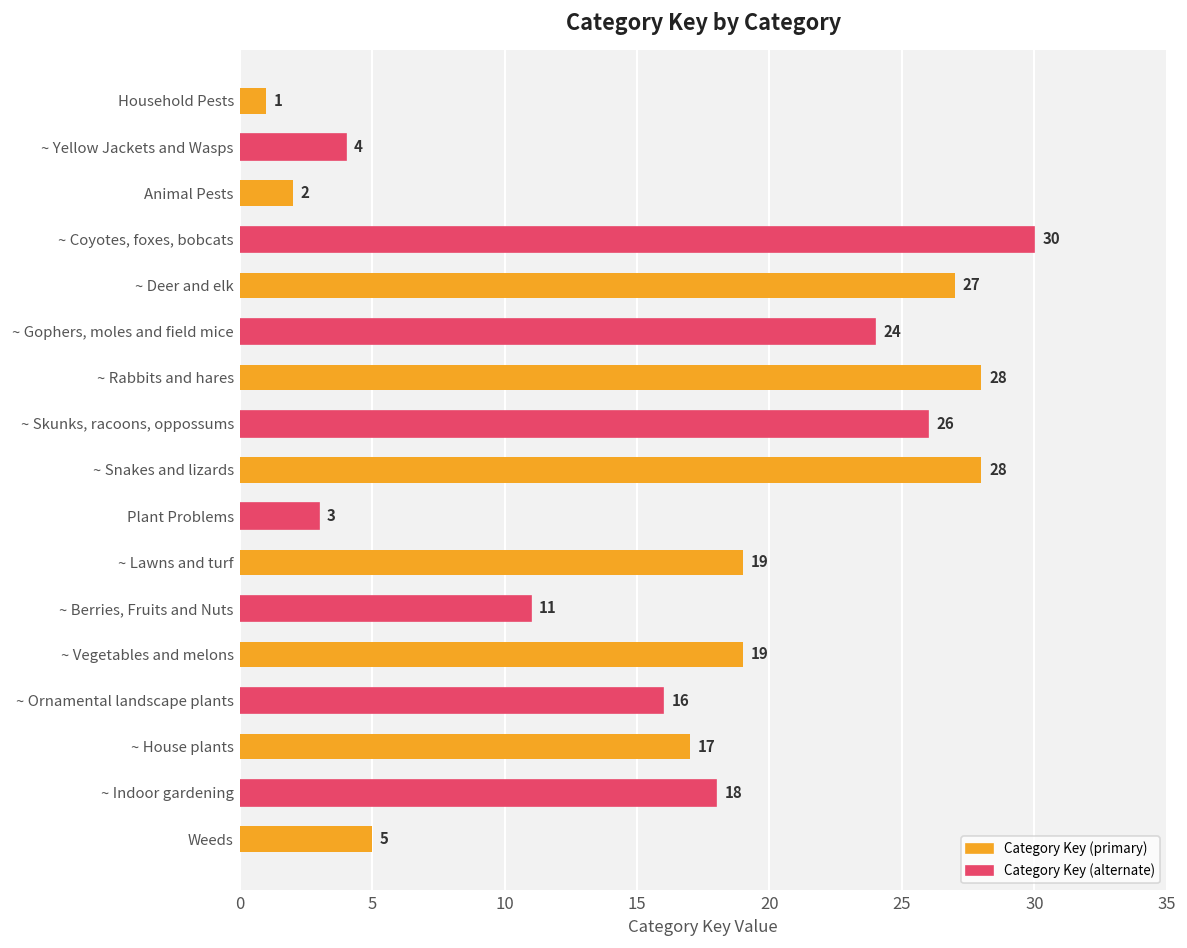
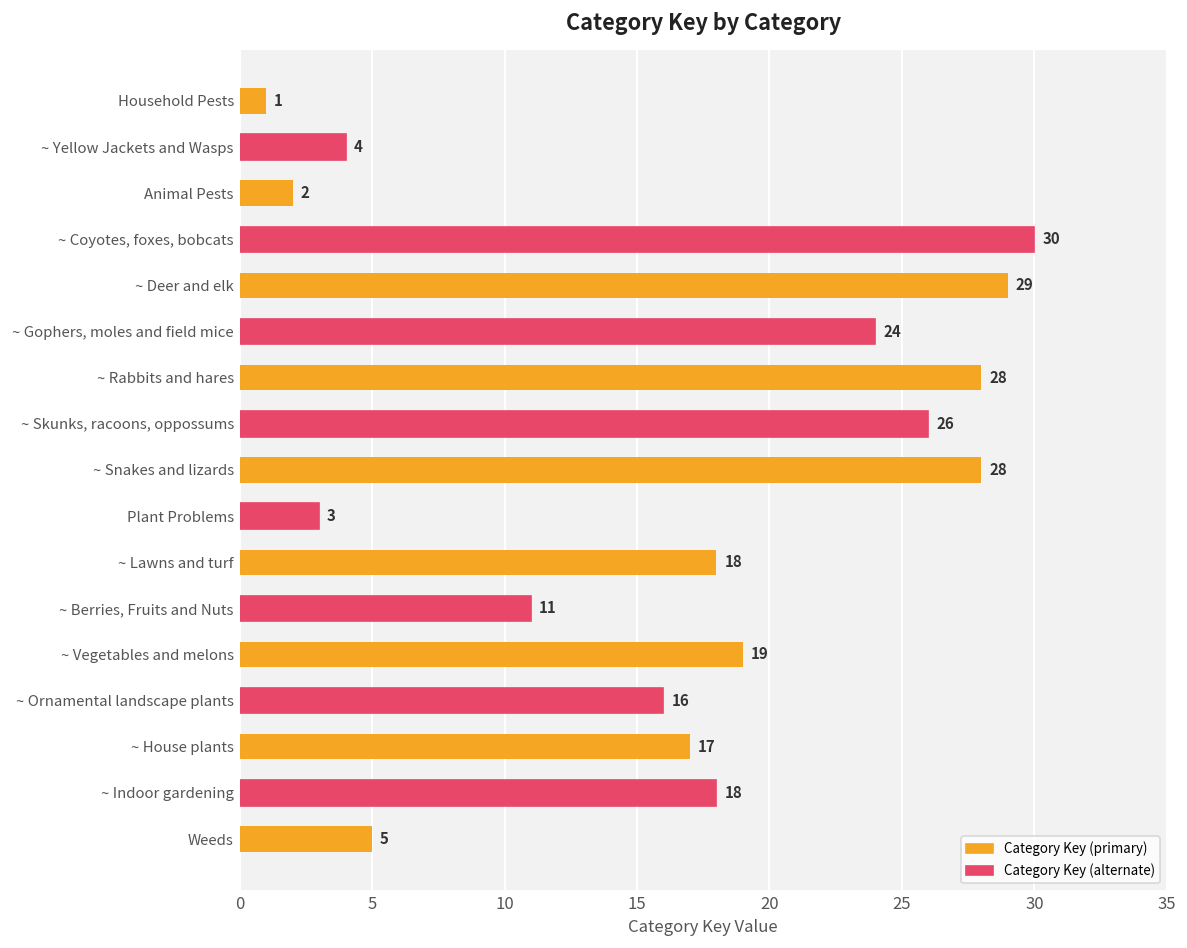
  {
    "Household Pests": 1,
    "~ Yellow Jackets and Wasps": 4,
    "Animal Pests": 2,
    "~ Coyotes, foxes, bobcats": 30,
-   "~ Deer and elk": 27,
+   "~ Deer and elk": 29,
    "~ Gophers, moles and field mice": 24,
    "~ Rabbits and hares": 28,
    "~ Skunks, racoons, oppossums": 26,
    "~ Snakes and lizards": 28,
    "Plant Problems": 3,
-   "~ Lawns and turf": 19,
+   "~ Lawns and turf": 18,
    "~ Berries, Fruits and Nuts": 11,
    "~ Vegetables and melons": 19,
    "~ Ornamental landscape plants": 16,
    "~ House plants": 17,
    "~ Indoor gardening": 18,
    "Weeds": 5
  }
